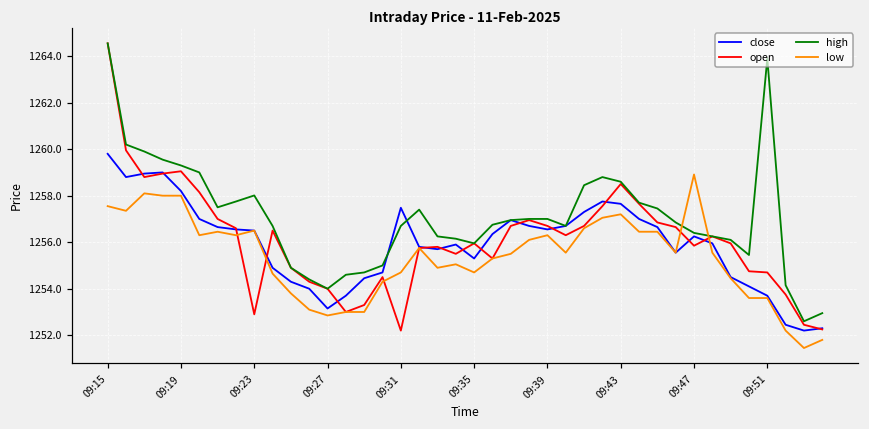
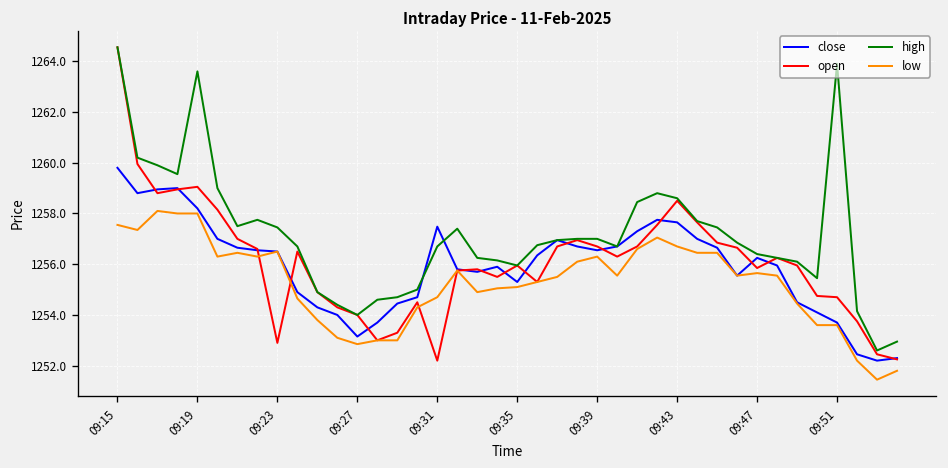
  {
    "close": {
      "09:15": 1259.8,
      "09:19": 1258.2,
      "09:27": 1253.2,
      "09:31": 1257.5,
      "09:35": 1255.3,
      "09:39": 1256.6,
      "09:43": 1257.7,
      "09:47": 1256.3
    },
    "open": {
      "09:19": 1259.1,
      "09:23": 1252.9,
      "09:31": 1252.2,
      "09:39": 1256.7,
      "09:47": 1255.9,
      "09:51": 1254.7
    },
    "high": {
-     "09:19": 1259.3,
-     "09:23": 1258.0,
+     "09:19": 1263.6,
+     "09:23": 1257.5,
      "09:31": 1256.7,
      "09:39": 1257.0,
      "09:47": 1256.4
    },
    "low": {
      "09:15": 1257.6,
      "09:19": 1258.0,
      "09:27": 1252.9,
      "09:31": 1254.7,
-     "09:35": 1254.7,
+     "09:35": 1255.1,
      "09:39": 1256.3,
-     "09:43": 1257.2,
-     "09:47": 1258.9
+     "09:43": 1256.7,
+     "09:47": 1255.7
    }
  }
